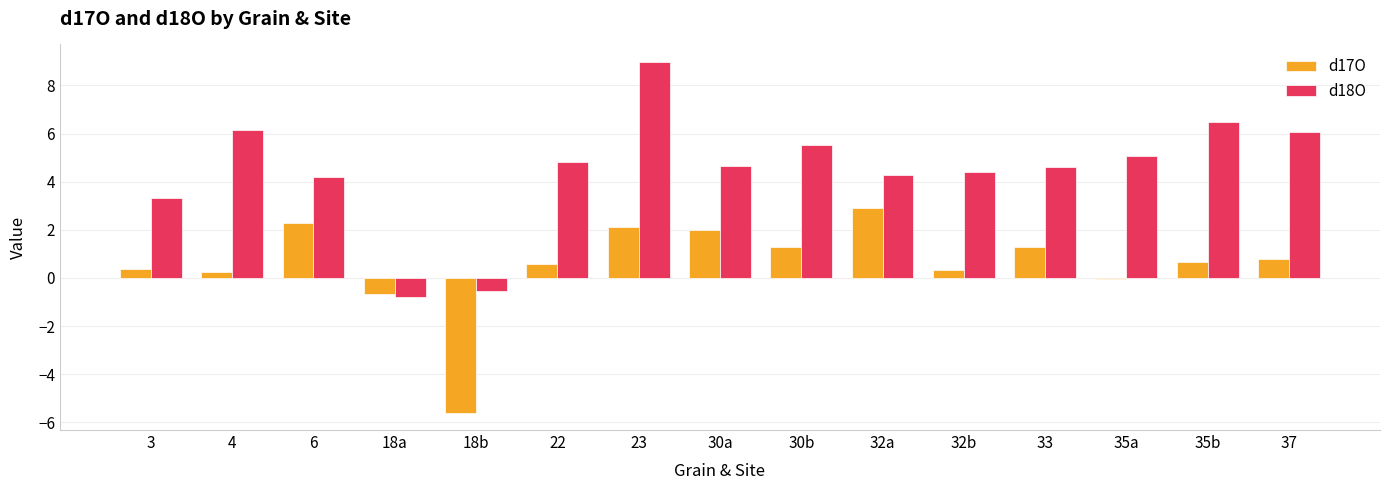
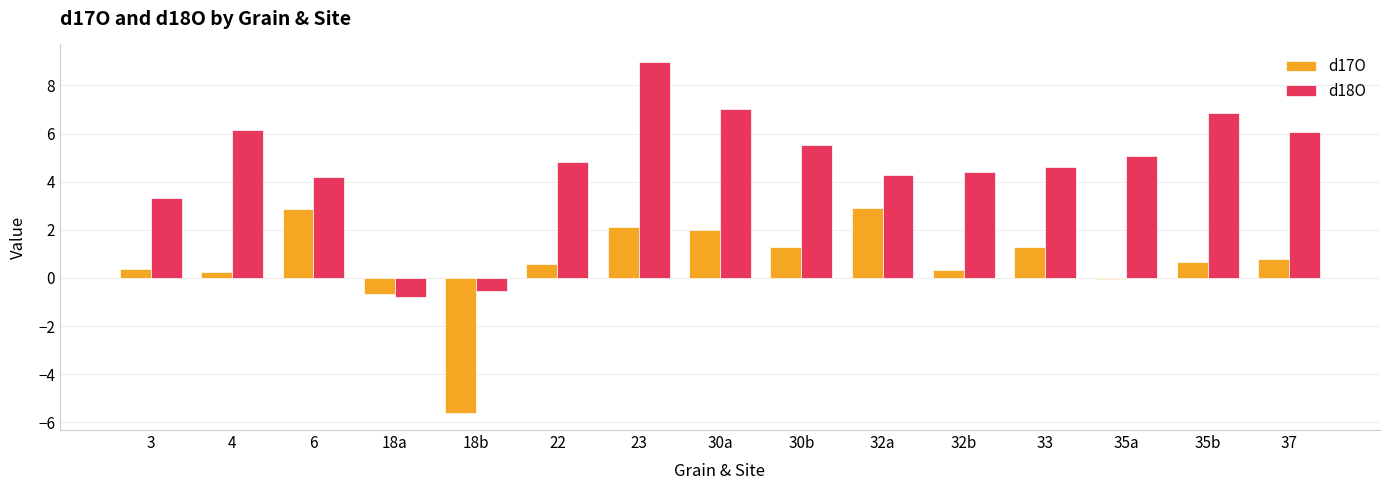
  {
    "d17O": {
      "3": 0.4,
      "4": 0.2,
-     "6": 2.3,
+     "6": 2.8,
      "18a": -0.7,
      "18b": -5.6,
      "22": 0.6,
      "23": 2.1,
      "30a": 2.0,
      "30b": 1.3,
      "32a": 2.9,
      "32b": 0.3,
      "33": 1.3,
      "35b": 0.7,
      "37": 0.8
    },
    "d18O": {
      "3": 3.3,
      "4": 6.1,
      "6": 4.2,
      "18a": -0.8,
      "18b": -0.5,
      "22": 4.8,
      "23": 9.0,
-     "30a": 4.6,
+     "30a": 7.0,
      "30b": 5.5,
      "32a": 4.3,
      "32b": 4.4,
      "33": 4.6,
      "35a": 5.1,
-     "35b": 6.5,
+     "35b": 6.9,
      "37": 6.1
    }
  }
